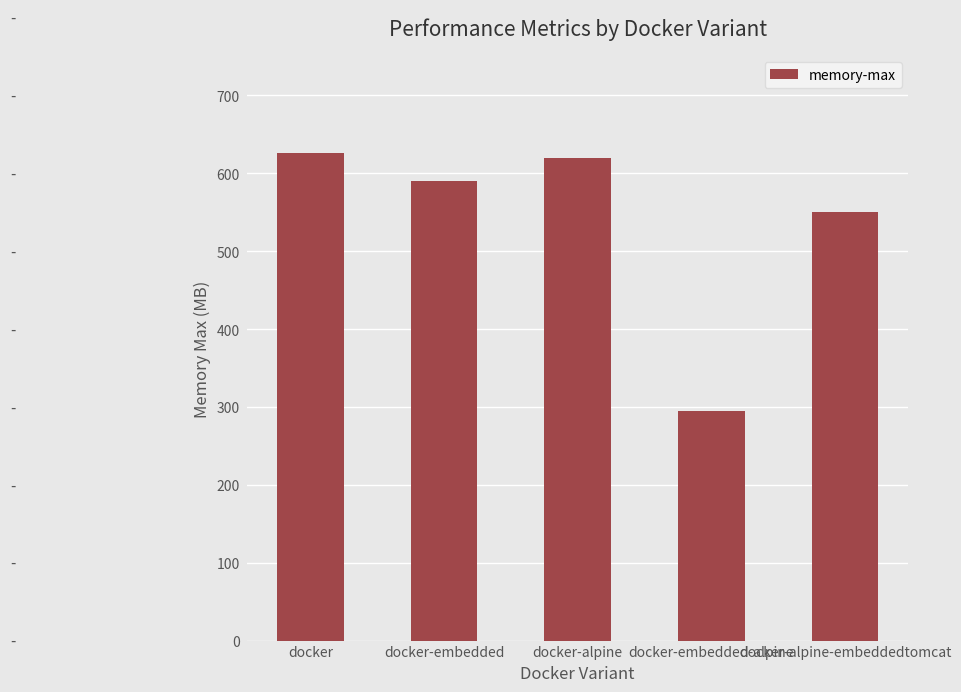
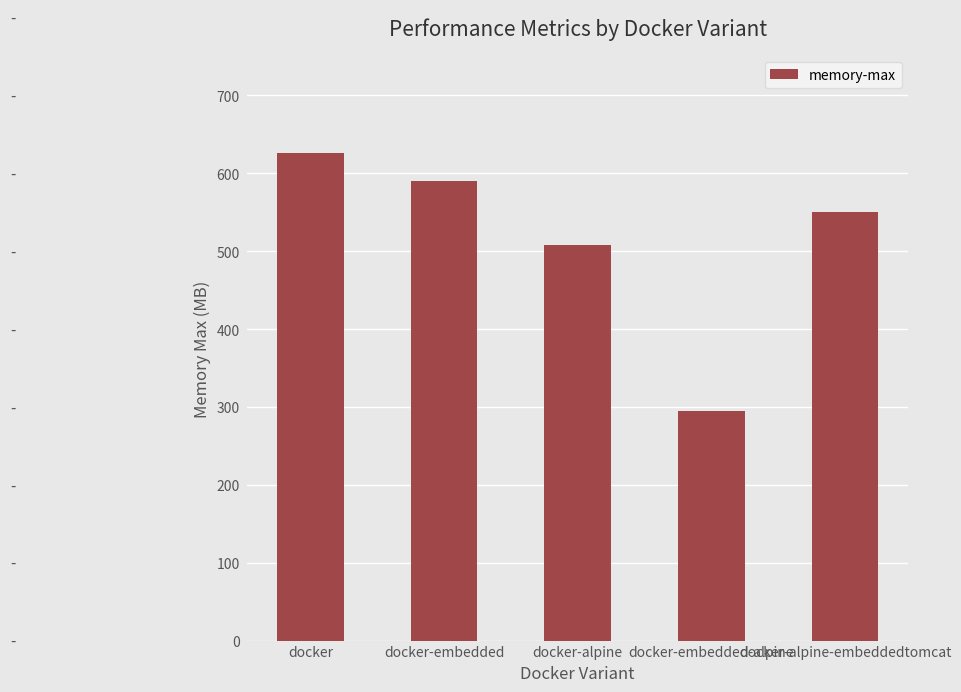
  {
    "docker": 630,
    "docker-embedded": 590,
-   "docker-alpine": 620
+   "docker-alpine": 510
  }
